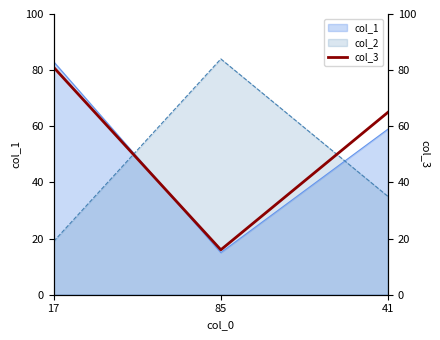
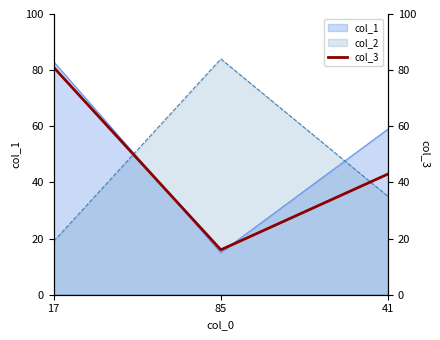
  {
    "col_3": {
      "17": 81,
      "85": 16,
-     "41": 65
+     "41": 43
    }
  }
